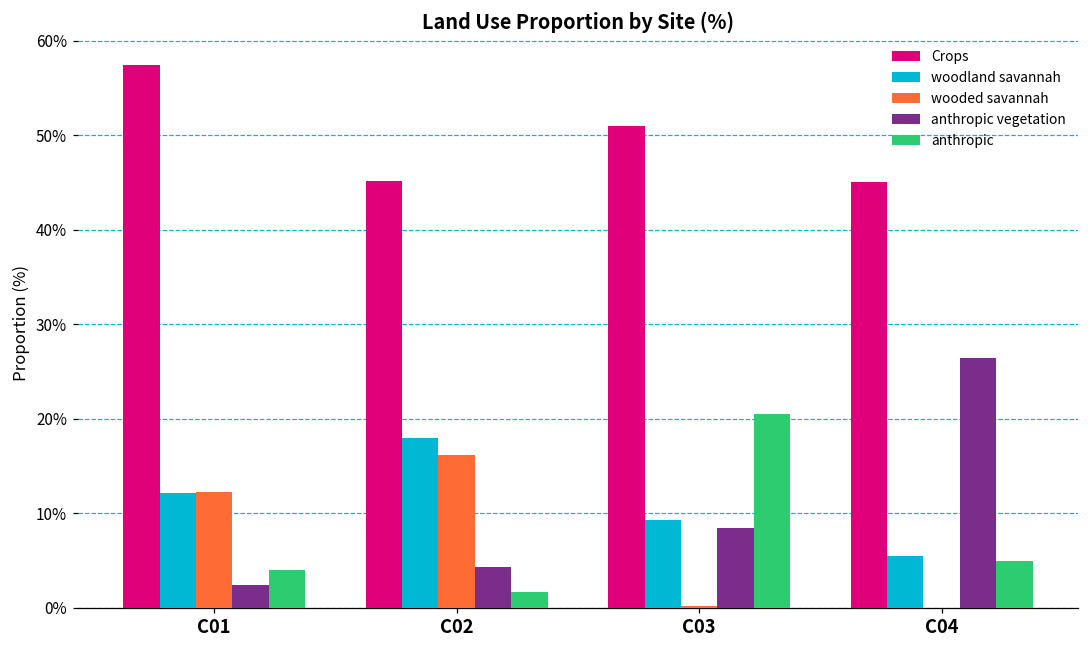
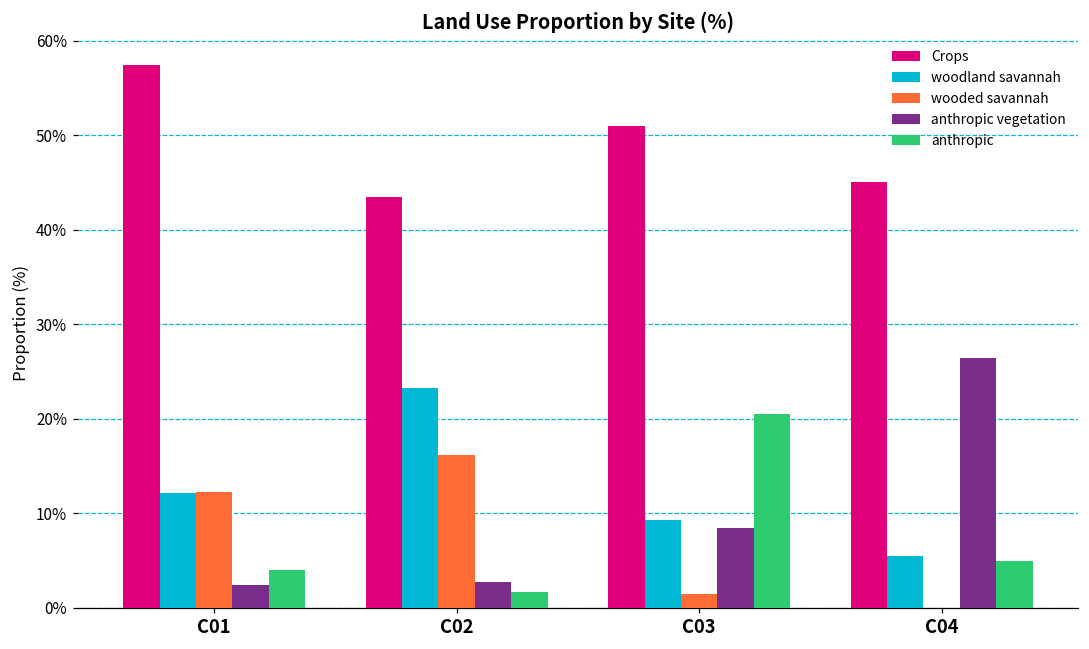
  {
    "Crops": {
      "C01": "57%",
-     "C02": "45%",
+     "C02": "43%",
      "C03": "51%",
      "C04": "45%"
    },
    "woodland savannah": {
      "C01": "12%",
-     "C02": "18%",
+     "C02": "23%",
      "C03": "9%",
      "C04": "5%"
    },
    "wooded savannah": {
      "C01": "12%",
      "C02": "16%",
-     "C03": "0%",
+     "C03": "1%",
      "C04": "0%"
    },
    "anthropic vegetation": {
      "C01": "2%",
-     "C02": "4%",
+     "C02": "3%",
      "C03": "8%",
      "C04": "26%"
    },
    "anthropic": {
      "C01": "4%",
      "C02": "2%",
      "C03": "21%",
      "C04": "5%"
    }
  }
